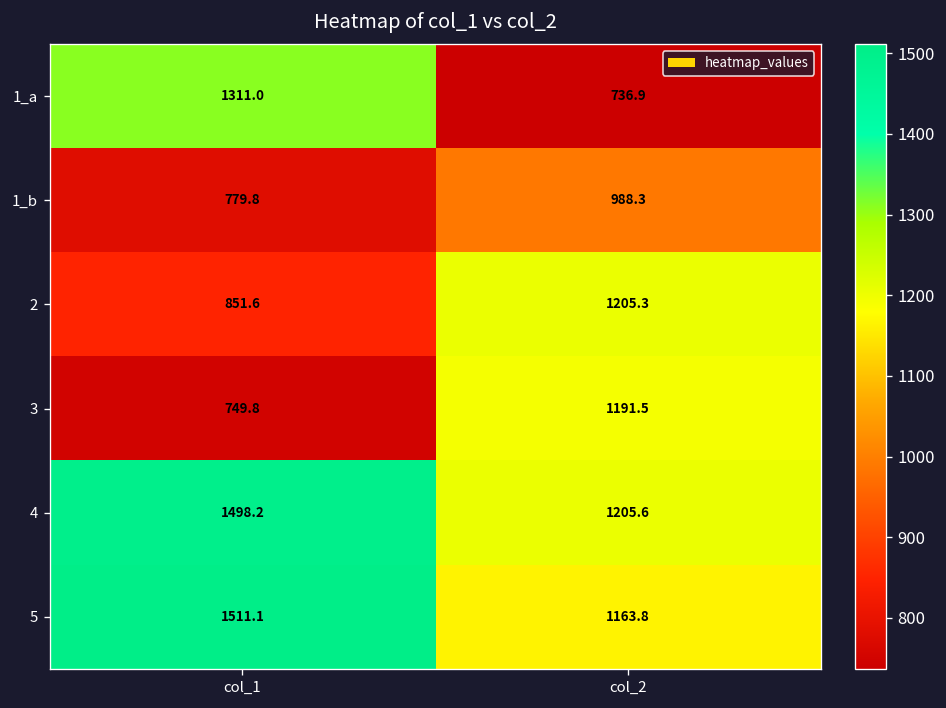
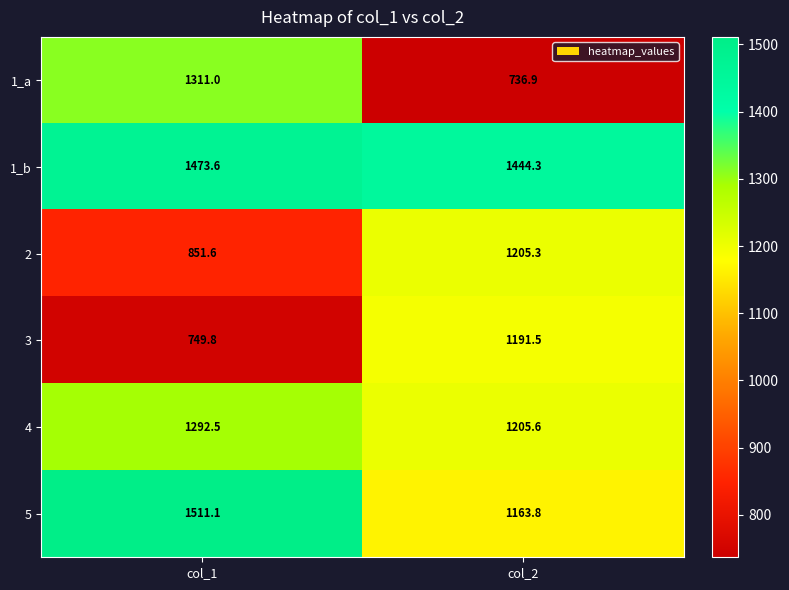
  {
    "1_a": {
      "col_1": 1311.0,
      "col_2": 736.9
    },
    "1_b": {
-     "col_1": 779.8,
-     "col_2": 988.3
+     "col_1": 1473.6,
+     "col_2": 1444.3
    },
    "2": {
      "col_1": 851.6,
      "col_2": 1205.3
    },
    "3": {
      "col_1": 749.8,
      "col_2": 1191.5
    },
    "4": {
-     "col_1": 1498.2,
+     "col_1": 1292.5,
      "col_2": 1205.6
    },
    "5": {
      "col_1": 1511.1,
      "col_2": 1163.8
    }
  }
